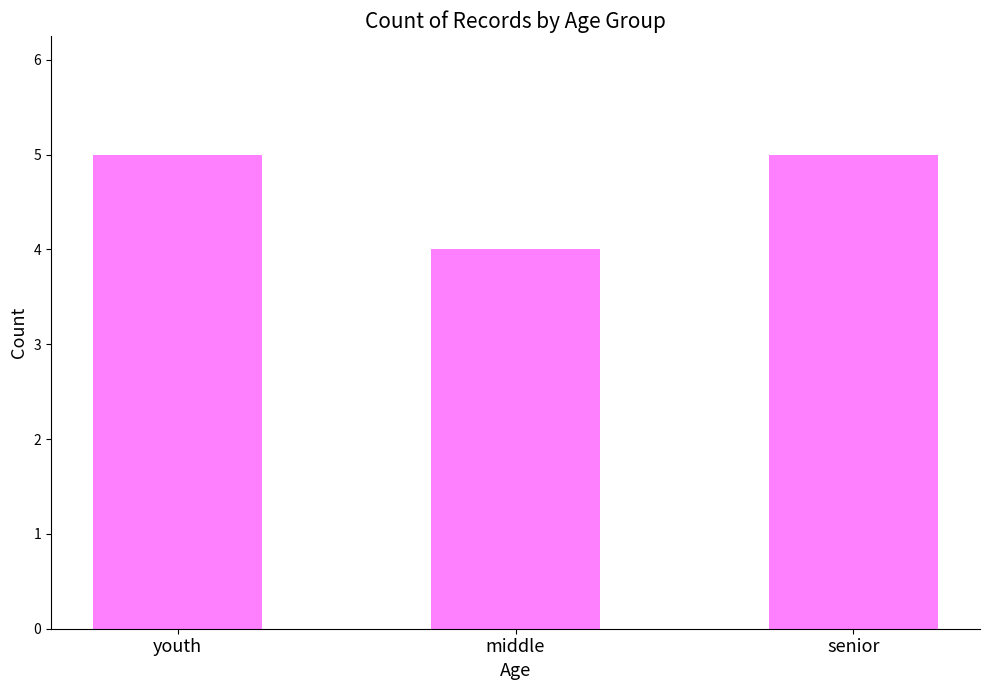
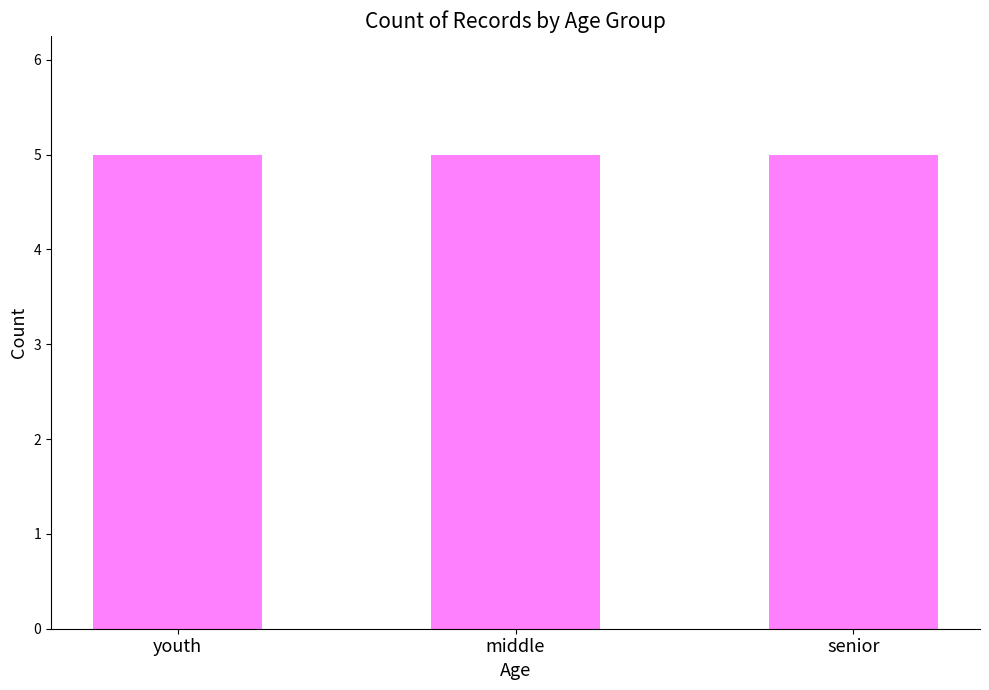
  {
    "youth": 5,
-   "middle": 4,
+   "middle": 5,
    "senior": 5
  }
